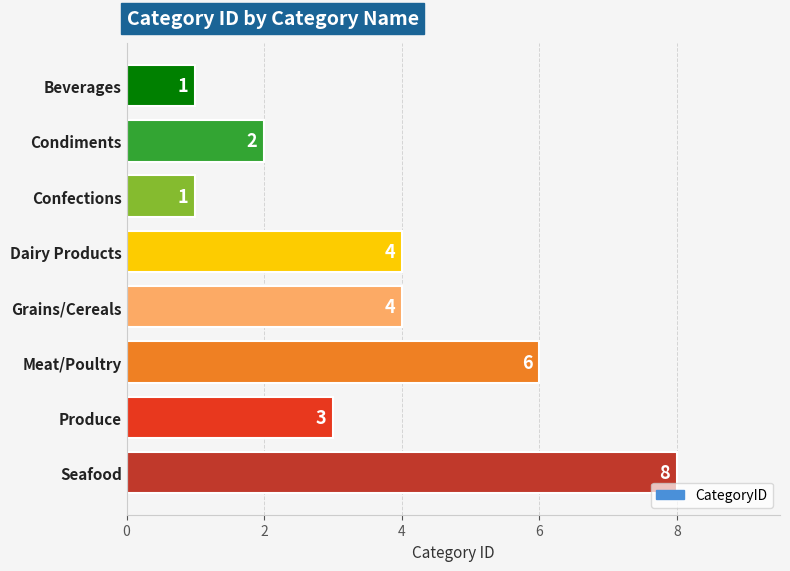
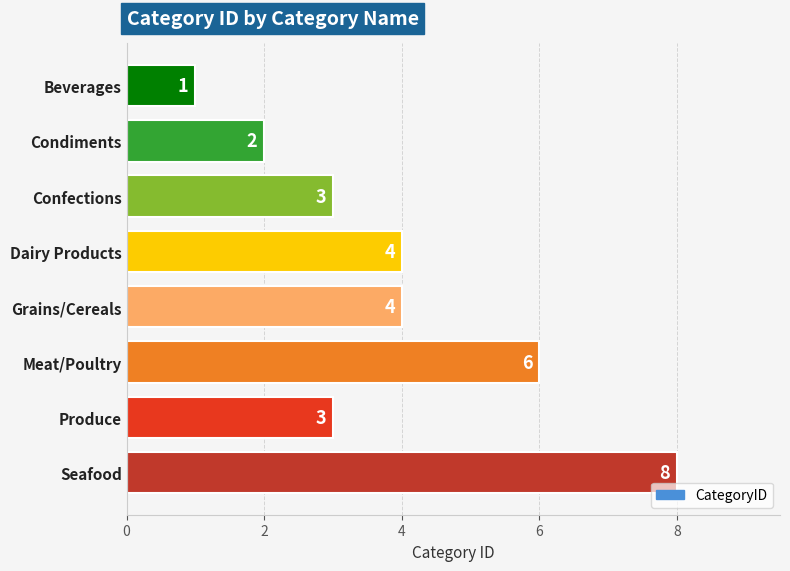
  {
    "Beverages": 1,
    "Condiments": 2,
-   "Confections": 1,
+   "Confections": 3,
    "Dairy Products": 4,
    "Grains/Cereals": 4,
    "Meat/Poultry": 6,
    "Produce": 3,
    "Seafood": 8
  }
